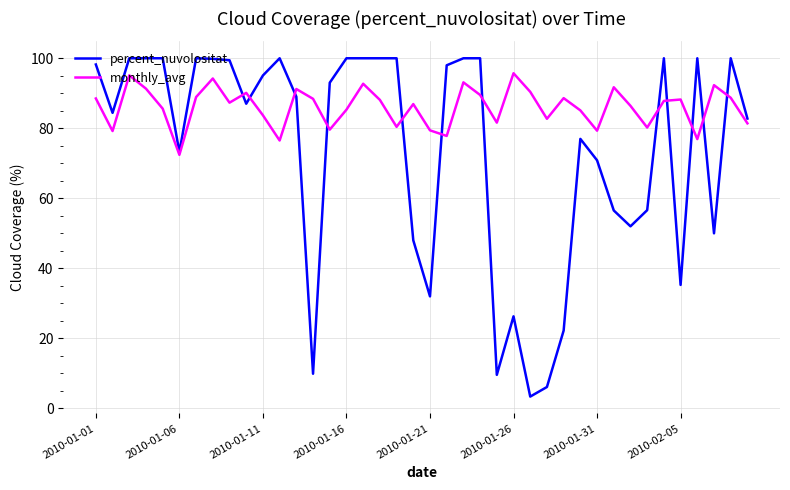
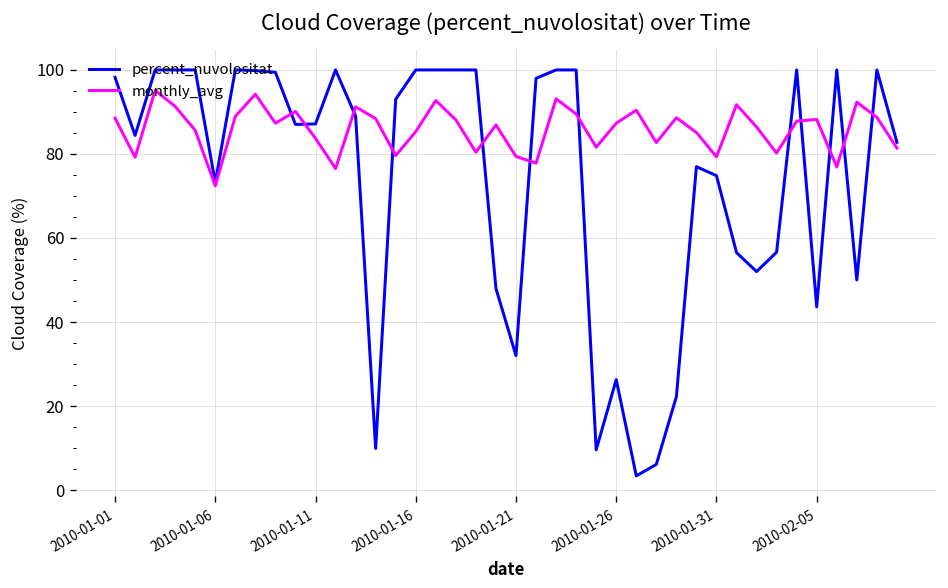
  {
    "percent_nuvolositat": {
      "2010-01-01": 98,
      "2010-01-06": 73,
-     "2010-01-11": 95,
+     "2010-01-11": 87,
      "2010-01-16": 100,
      "2010-01-21": 32,
      "2010-01-26": 26,
-     "2010-01-31": 71,
-     "2010-02-05": 35
+     "2010-01-31": 75,
+     "2010-02-05": 44
    },
    "monthly_avg": {
      "2010-01-01": 89,
      "2010-01-06": 72,
      "2010-01-11": 84,
      "2010-01-16": 85,
      "2010-01-21": 79,
-     "2010-01-26": 96,
+     "2010-01-26": 87,
      "2010-01-31": 79,
      "2010-02-05": 88
    }
  }
